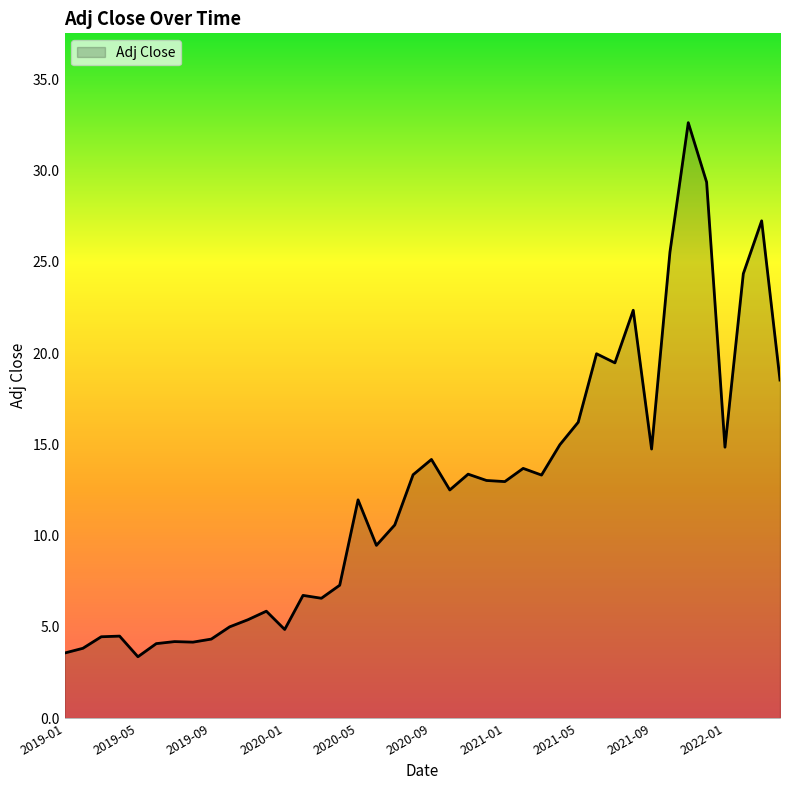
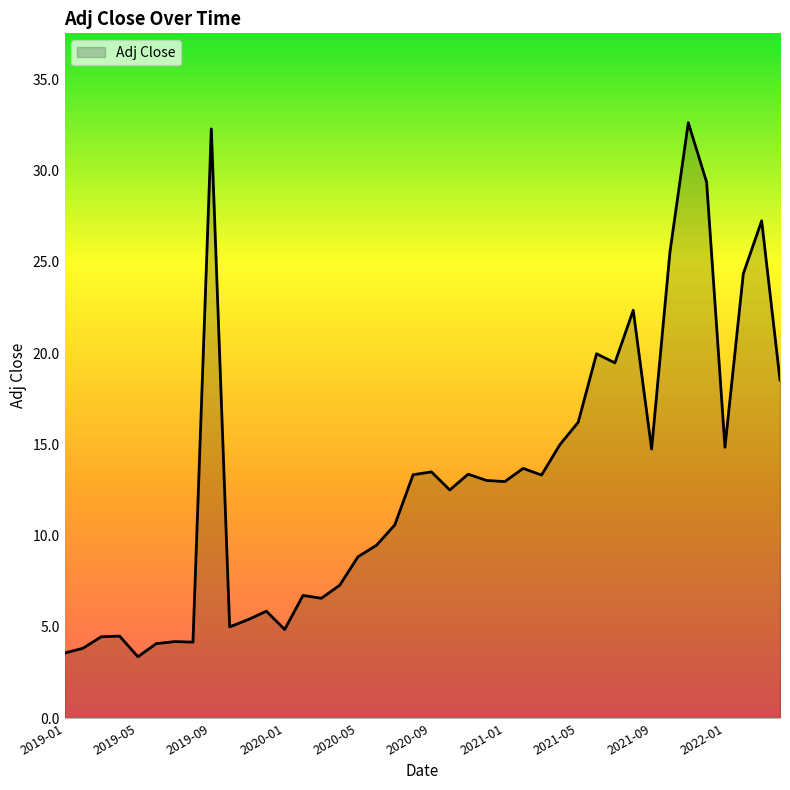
  {
    "2019-01": 3.6,
    "2019-05": 3.4,
-   "2019-09": 4.3,
+   "2019-09": 32.3,
    "2020-01": 4.9,
-   "2020-05": 12.0,
-   "2020-09": 14.2,
+   "2020-05": 8.8,
+   "2020-09": 13.5,
    "2021-01": 13.0,
    "2021-05": 16.2,
    "2021-09": 14.7,
    "2022-01": 14.8
  }
